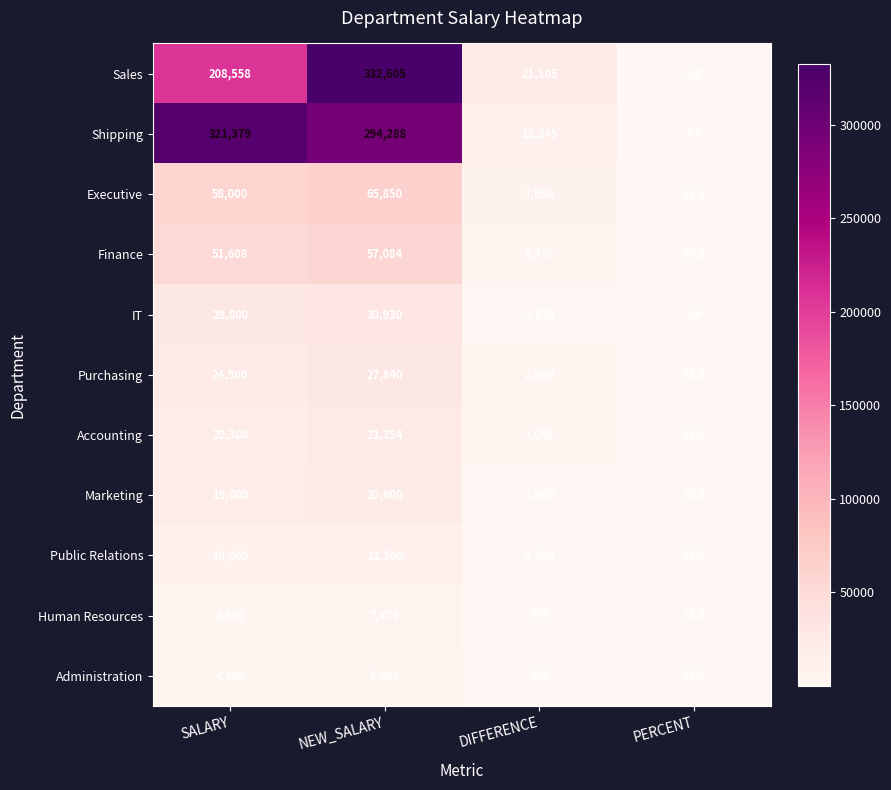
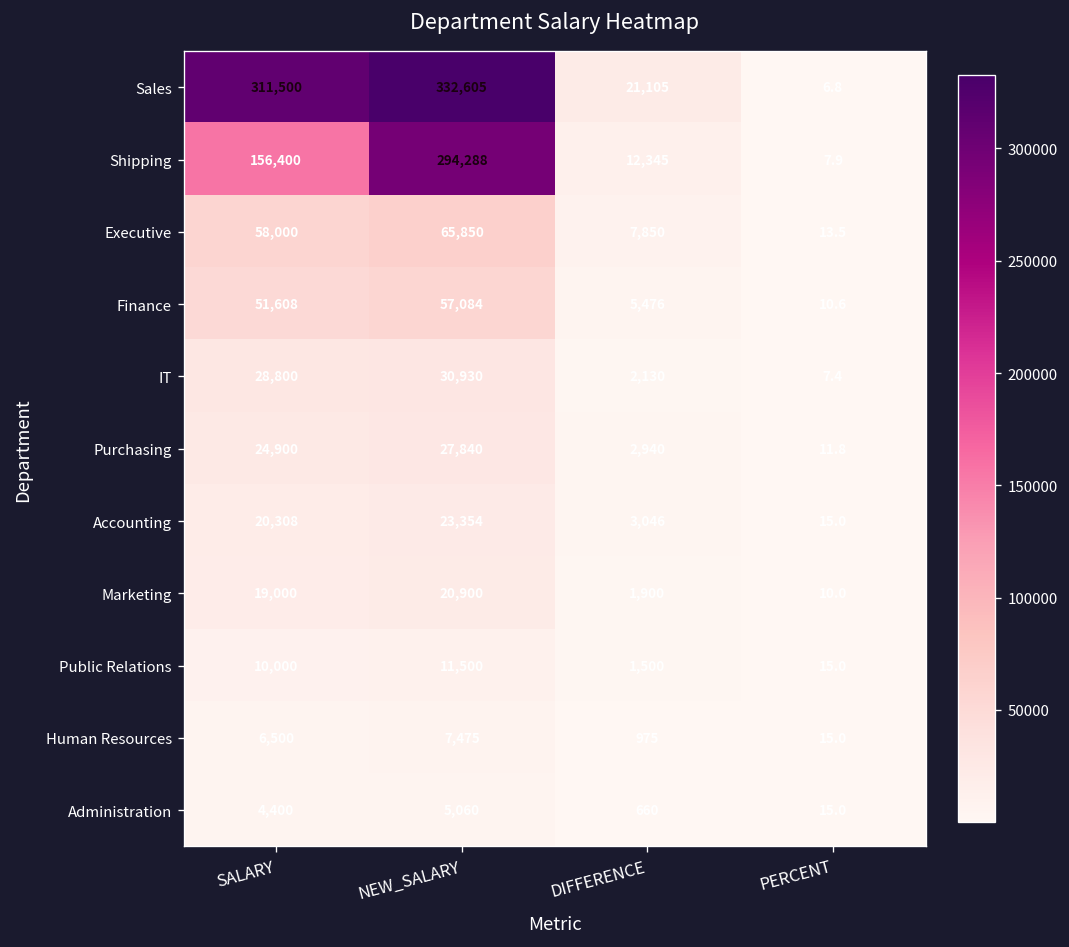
  {
    "Sales": {
-     "SALARY": "208,558",
+     "SALARY": "311,500",
      "NEW_SALARY": "332,605"
    },
    "Shipping": {
-     "SALARY": "321,379",
+     "SALARY": "156,400",
      "NEW_SALARY": "294,288"
    },
    "Executive": {
      "NEW_SALARY": "65,850"
    }
  }
